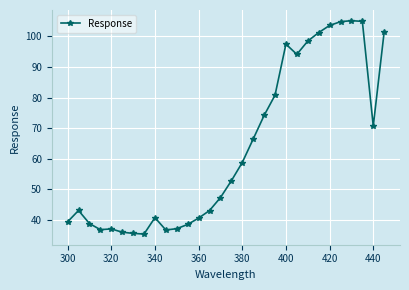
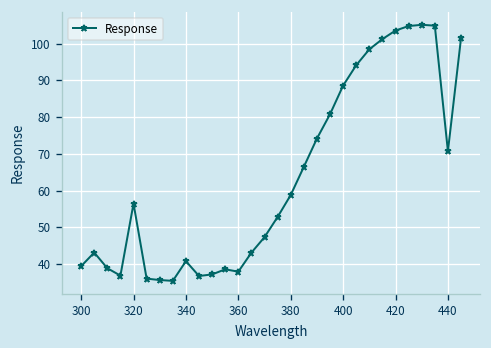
  {
    "300": 39,
-   "320": 37,
+   "320": 56,
    "340": 41,
-   "360": 41,
+   "360": 38,
    "380": 59,
-   "400": 97,
+   "400": 89,
    "420": 104,
    "440": 71
  }
